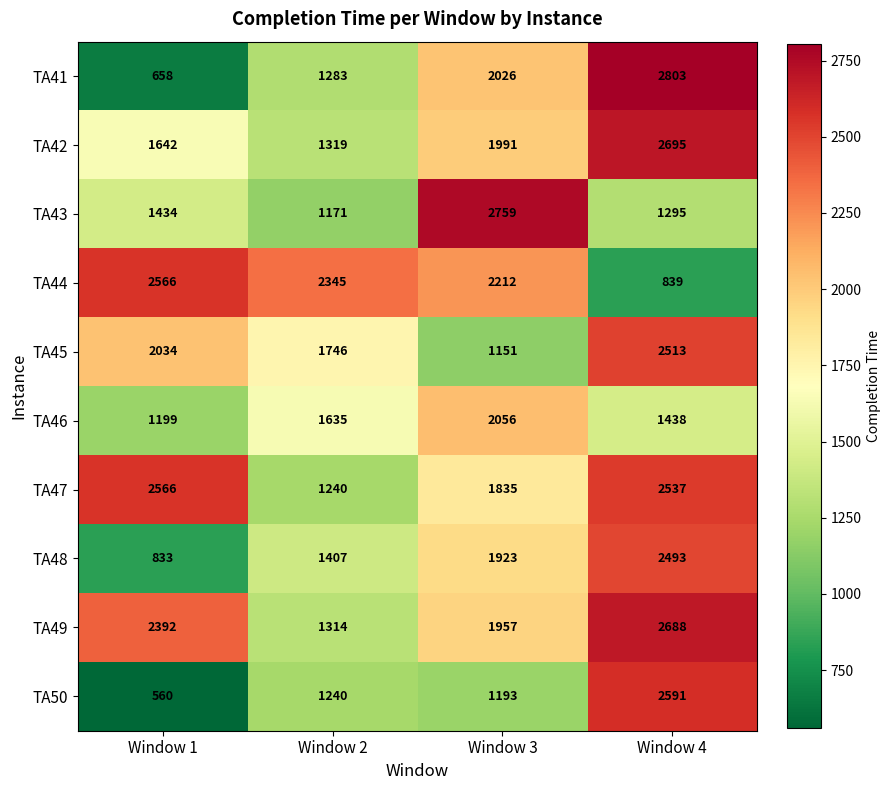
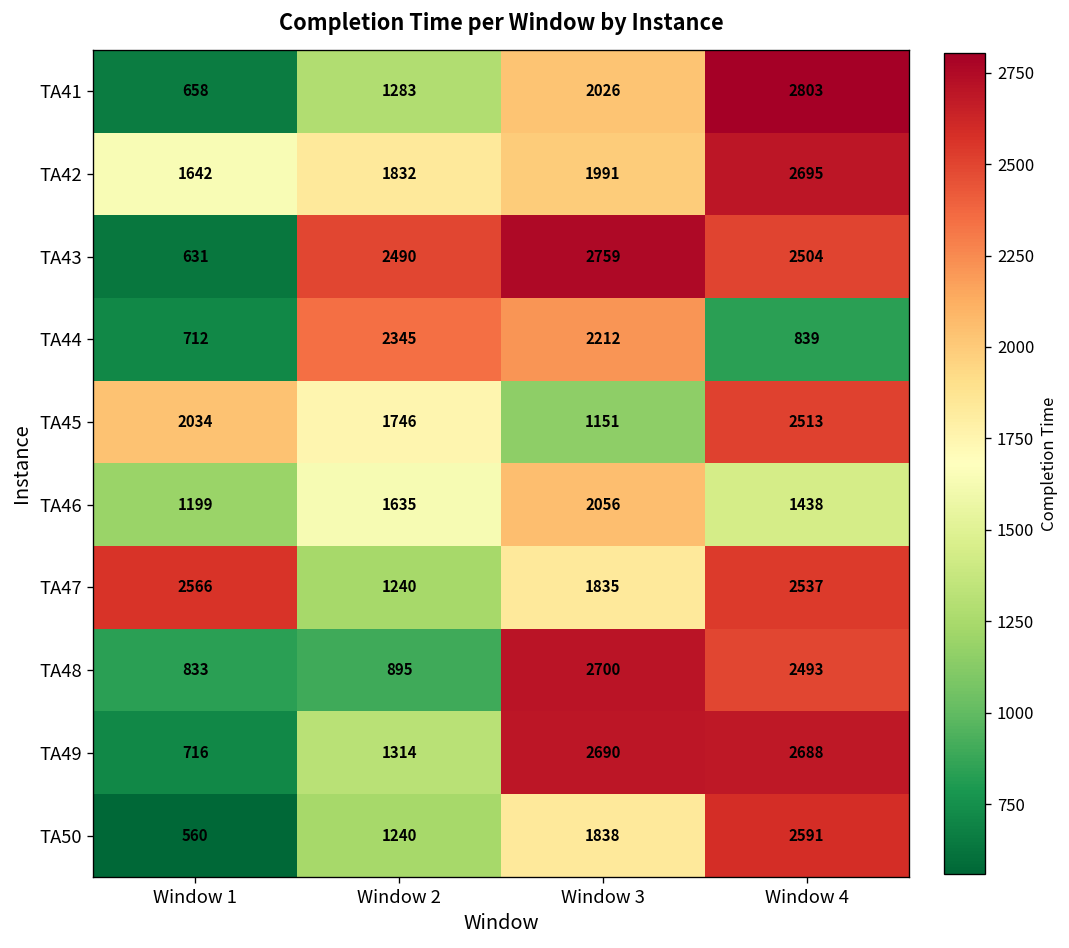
  {
    "TA41": {
      "Window 1": 658,
      "Window 2": 1283,
      "Window 3": 2026,
      "Window 4": 2803
    },
    "TA42": {
      "Window 1": 1642,
-     "Window 2": 1319,
+     "Window 2": 1832,
      "Window 3": 1991,
      "Window 4": 2695
    },
    "TA43": {
-     "Window 1": 1434,
-     "Window 2": 1171,
+     "Window 1": 631,
+     "Window 2": 2490,
      "Window 3": 2759,
-     "Window 4": 1295
+     "Window 4": 2504
    },
    "TA44": {
-     "Window 1": 2566,
+     "Window 1": 712,
      "Window 2": 2345,
      "Window 3": 2212,
      "Window 4": 839
    },
    "TA45": {
      "Window 1": 2034,
      "Window 2": 1746,
      "Window 3": 1151,
      "Window 4": 2513
    },
    "TA46": {
      "Window 1": 1199,
      "Window 2": 1635,
      "Window 3": 2056,
      "Window 4": 1438
    },
    "TA47": {
      "Window 1": 2566,
      "Window 2": 1240,
      "Window 3": 1835,
      "Window 4": 2537
    },
    "TA48": {
      "Window 1": 833,
-     "Window 2": 1407,
-     "Window 3": 1923,
+     "Window 2": 895,
+     "Window 3": 2700,
      "Window 4": 2493
    },
    "TA49": {
-     "Window 1": 2392,
+     "Window 1": 716,
      "Window 2": 1314,
-     "Window 3": 1957,
+     "Window 3": 2690,
      "Window 4": 2688
    },
    "TA50": {
      "Window 1": 560,
      "Window 2": 1240,
-     "Window 3": 1193,
+     "Window 3": 1838,
      "Window 4": 2591
    }
  }
